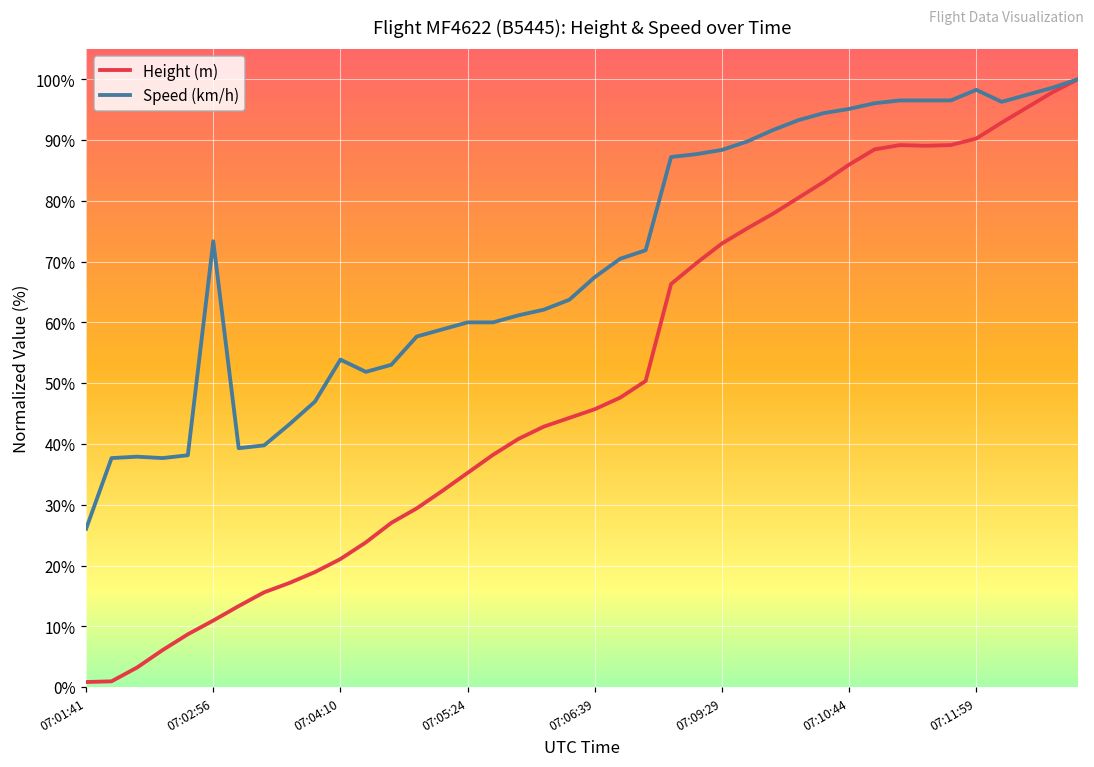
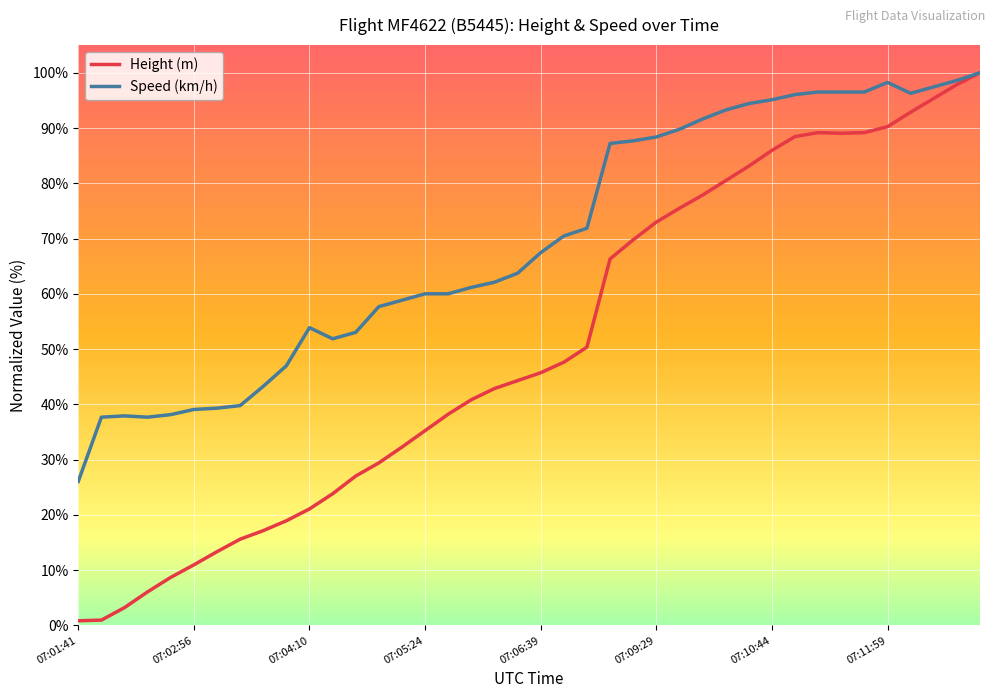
  {
    "Height (m)": {
      "07:01:41": "1%",
      "07:02:56": "11%",
      "07:04:10": "21%",
      "07:05:24": "35%",
      "07:06:39": "46%",
      "07:09:29": "73%",
      "07:10:44": "86%",
      "07:11:59": "90%"
    },
    "Speed (km/h)": {
      "07:01:41": "26%",
-     "07:02:56": "73%",
+     "07:02:56": "39%",
      "07:04:10": "54%",
      "07:05:24": "60%",
      "07:06:39": "67%",
      "07:09:29": "88%",
      "07:10:44": "95%",
      "07:11:59": "98%"
    }
  }
